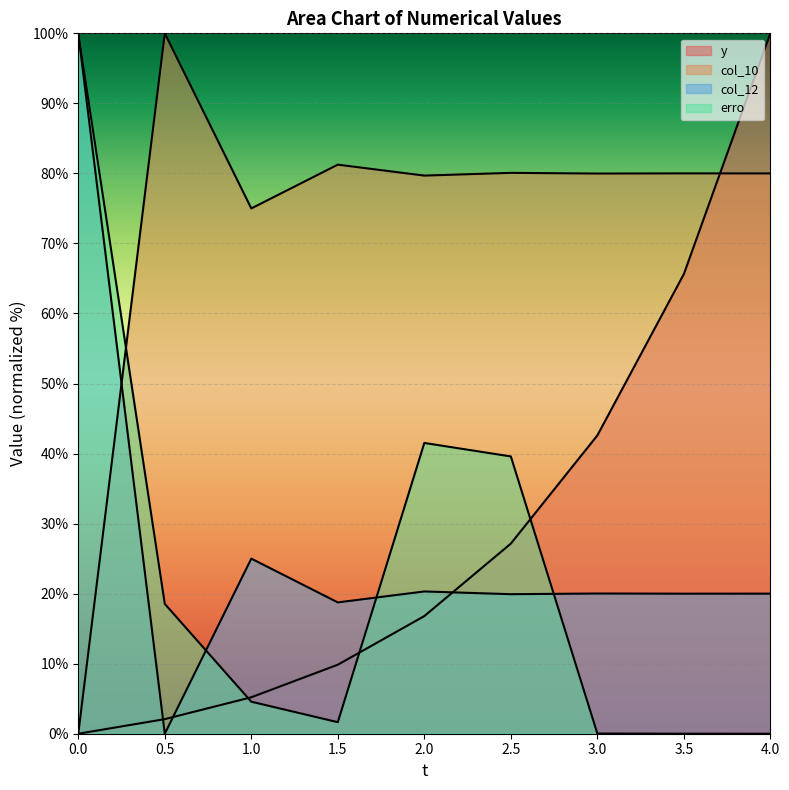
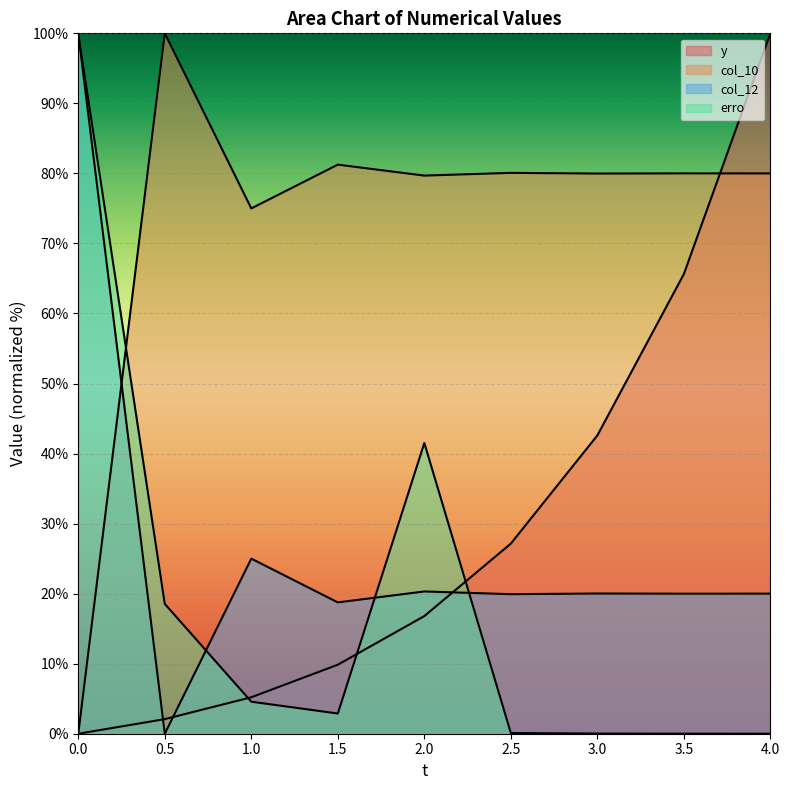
  {
    "col_12": {
      "0.5": "0%",
      "1.0": "25%",
      "1.5": "19%",
      "2.0": "20%",
      "2.5": "20%",
      "3.0": "20%",
      "3.5": "20%",
      "4.0": "20%"
    },
    "erro": {
      "0.5": "19%",
      "1.0": "5%",
-     "1.5": "2%",
+     "1.5": "3%",
      "2.0": "42%",
-     "2.5": "40%",
+     "2.5": "0%",
      "3.0": "0%",
      "3.5": "0%",
      "4.0": "0%"
    }
  }
